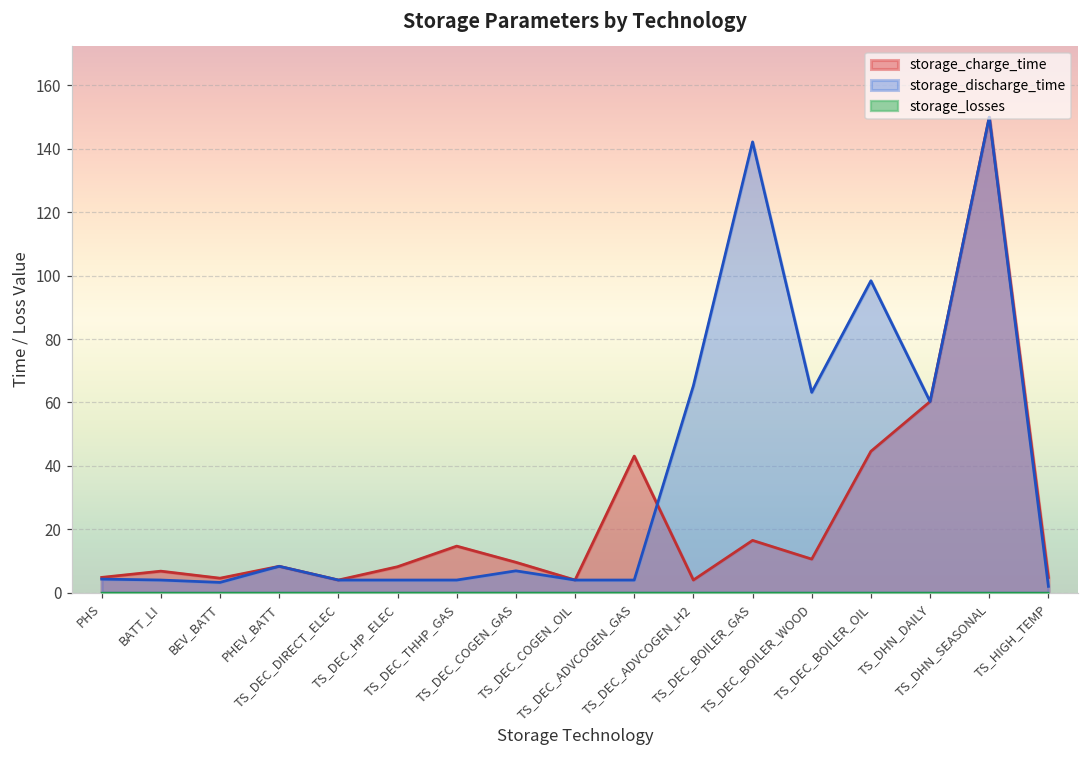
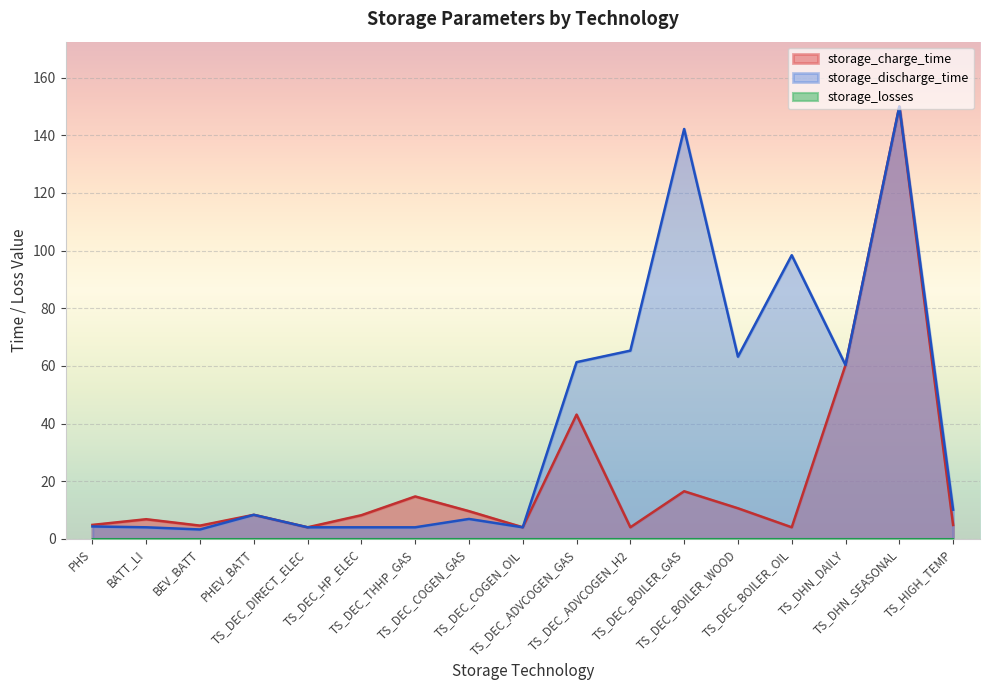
  {
    "storage_charge_time": {
      "BATT_LI": 7,
      "BEV_BATT": 5,
      "TS_DEC_HP_ELEC": 8,
      "TS_DEC_THHP_GAS": 15,
      "TS_DEC_COGEN_GAS": 10,
      "TS_DEC_ADVCOGEN_GAS": 43,
      "TS_DEC_ADVCOGEN_H2": 4,
      "TS_DEC_BOILER_GAS": 17,
      "TS_DEC_BOILER_WOOD": 11,
-     "TS_DEC_BOILER_OIL": 45,
+     "TS_DEC_BOILER_OIL": 4,
      "TS_HIGH_TEMP": 5
    },
    "storage_discharge_time": {
      "BATT_LI": 4,
      "BEV_BATT": 3,
      "TS_DEC_HP_ELEC": 4,
      "TS_DEC_THHP_GAS": 4,
      "TS_DEC_COGEN_GAS": 7,
-     "TS_DEC_ADVCOGEN_GAS": 4,
+     "TS_DEC_ADVCOGEN_GAS": 61,
      "TS_DEC_ADVCOGEN_H2": 65,
      "TS_DEC_BOILER_GAS": 142,
      "TS_DEC_BOILER_WOOD": 63,
      "TS_DEC_BOILER_OIL": 98,
-     "TS_HIGH_TEMP": 2
+     "TS_HIGH_TEMP": 10
    },
    "storage_losses": {
      "PHS": 0,
      "BATT_LI": 0,
      "BEV_BATT": 0,
      "PHEV_BATT": 0,
      "TS_DEC_DIRECT_ELEC": 0,
      "TS_DEC_HP_ELEC": 0,
      "TS_DEC_THHP_GAS": 0,
      "TS_DEC_COGEN_GAS": 0,
      "TS_DEC_COGEN_OIL": 0,
      "TS_DEC_ADVCOGEN_GAS": 0,
      "TS_DEC_ADVCOGEN_H2": 0,
      "TS_DEC_BOILER_GAS": 0,
      "TS_DEC_BOILER_WOOD": 0,
      "TS_DEC_BOILER_OIL": 0,
      "TS_DHN_DAILY": 0,
      "TS_DHN_SEASONAL": 0,
      "TS_HIGH_TEMP": 0
    }
  }
